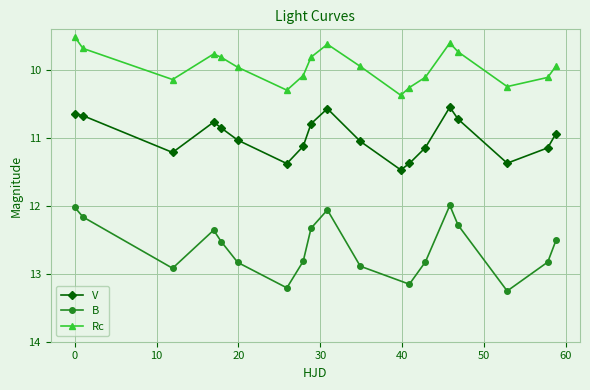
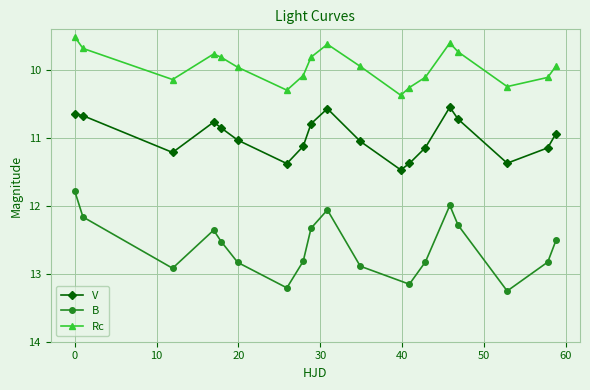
  {
    "V": {
      "0": 10.6
    },
    "B": {
-     "0": 12.0
+     "0": 11.8
    },
    "Rc": {
      "0": 9.5
    }
  }
